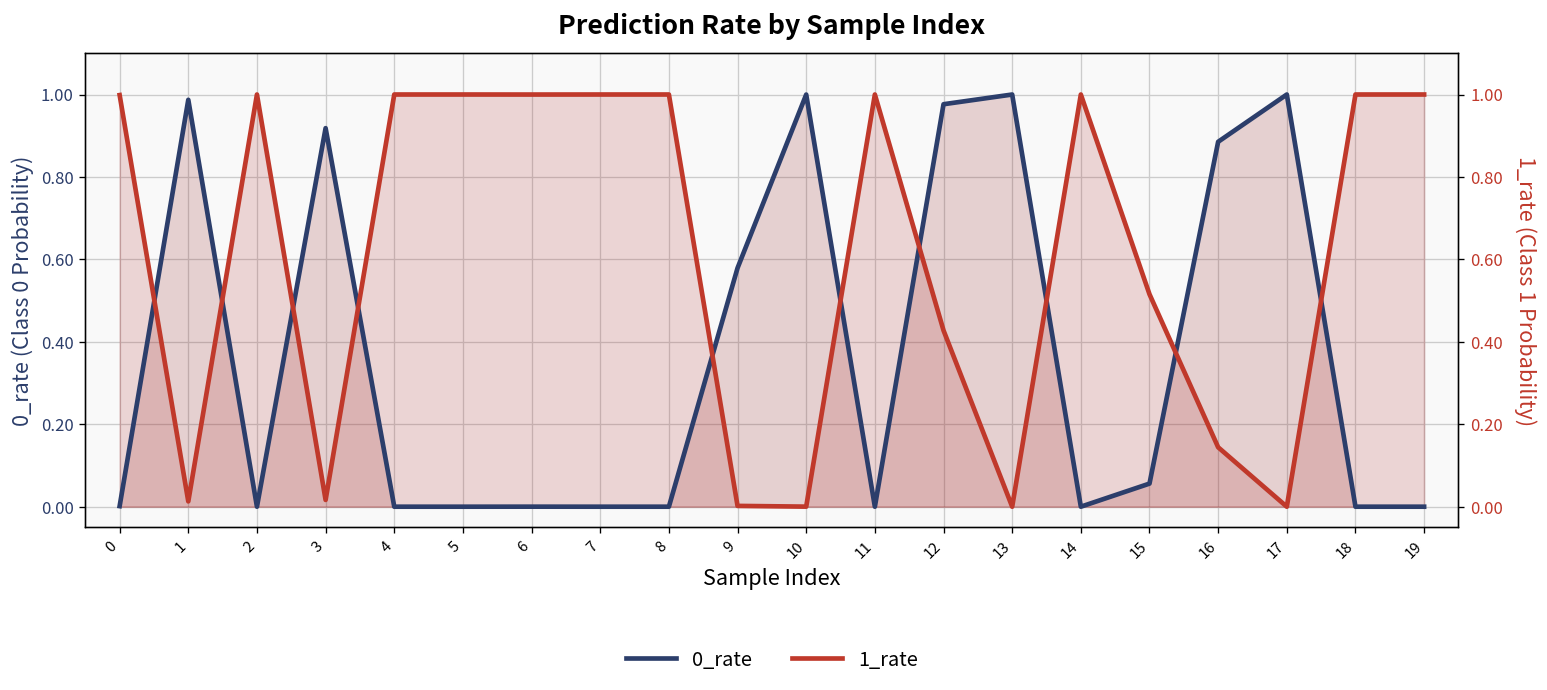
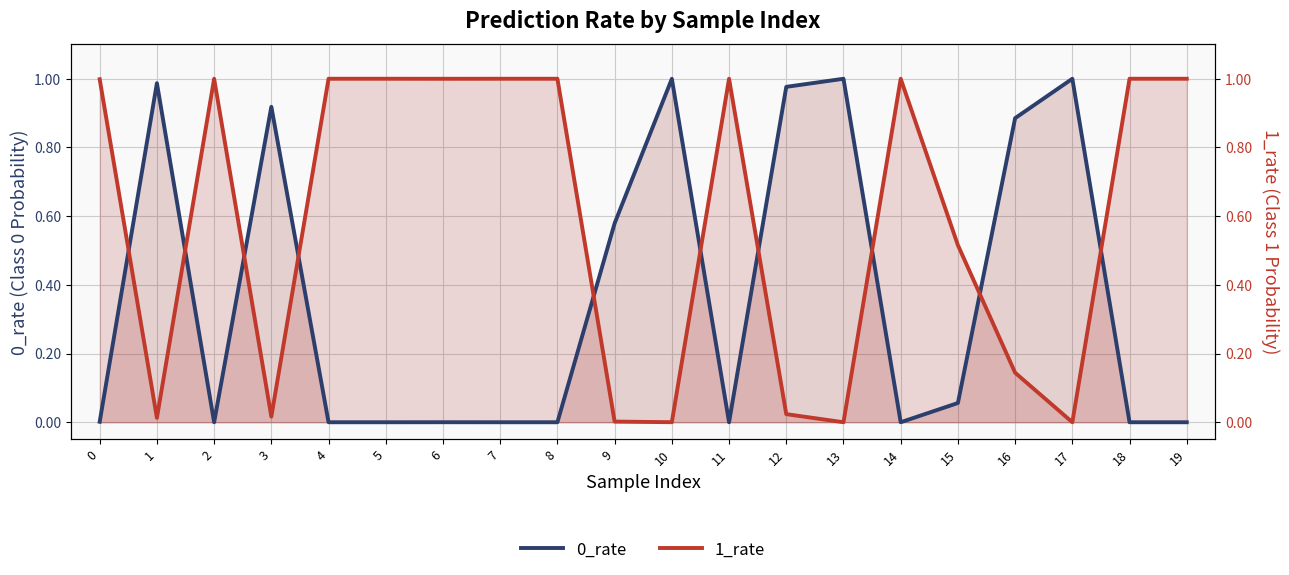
  {
    "0_rate": {
      "0": 0.00,
      "1": 0.99,
      "2": 0.00,
      "3": 0.92,
      "4": 0.00,
      "5": 0.00,
      "6": 0.00,
      "7": 0.00,
      "8": 0.00,
      "9": 0.58,
      "10": 1.00,
      "11": 0.00,
      "12": 0.98,
      "13": 1.00,
      "14": 0.00,
      "15": 0.06,
      "16": 0.89,
      "17": 1.00,
      "18": 0.00,
      "19": 0.00
    },
    "1_rate": {
      "0": 1.00,
      "1": 0.01,
      "2": 1.00,
      "3": 0.02,
      "4": 1.00,
      "5": 1.00,
      "6": 1.00,
      "7": 1.00,
      "8": 1.00,
      "9": 0.00,
      "10": 0.00,
      "11": 1.00,
-     "12": 0.43,
+     "12": 0.02,
      "13": 0.00,
      "14": 1.00,
      "15": 0.52,
      "16": 0.14,
      "17": 0.00,
      "18": 1.00,
      "19": 1.00
    }
  }
